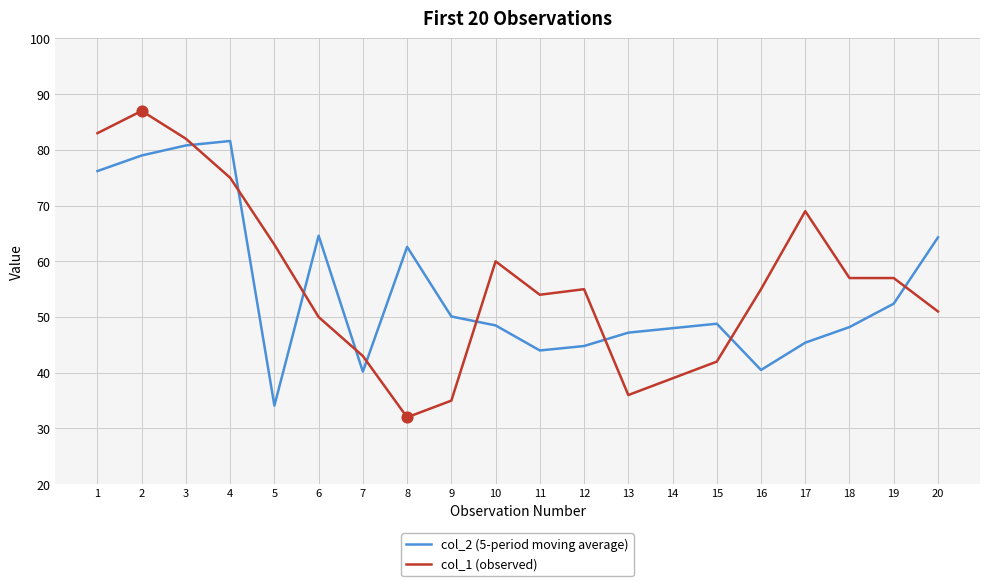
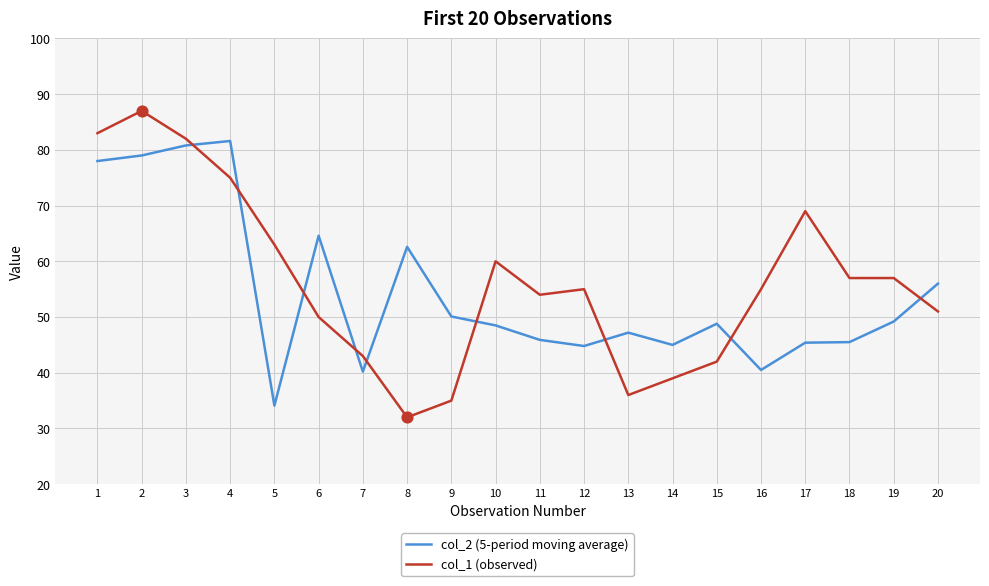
  {
    "col_2 (5-period moving average)": {
-     "1": 76,
+     "1": 78,
      "2": 79,
      "3": 81,
      "4": 82,
      "5": 34,
      "6": 65,
      "7": 40,
      "8": 63,
      "9": 50,
      "10": 49,
-     "11": 44,
+     "11": 46,
      "12": 45,
      "13": 47,
-     "14": 48,
+     "14": 45,
      "15": 49,
      "16": 41,
      "17": 45,
-     "18": 48,
-     "19": 52,
-     "20": 64
+     "18": 46,
+     "19": 49,
+     "20": 56
    }
  }
